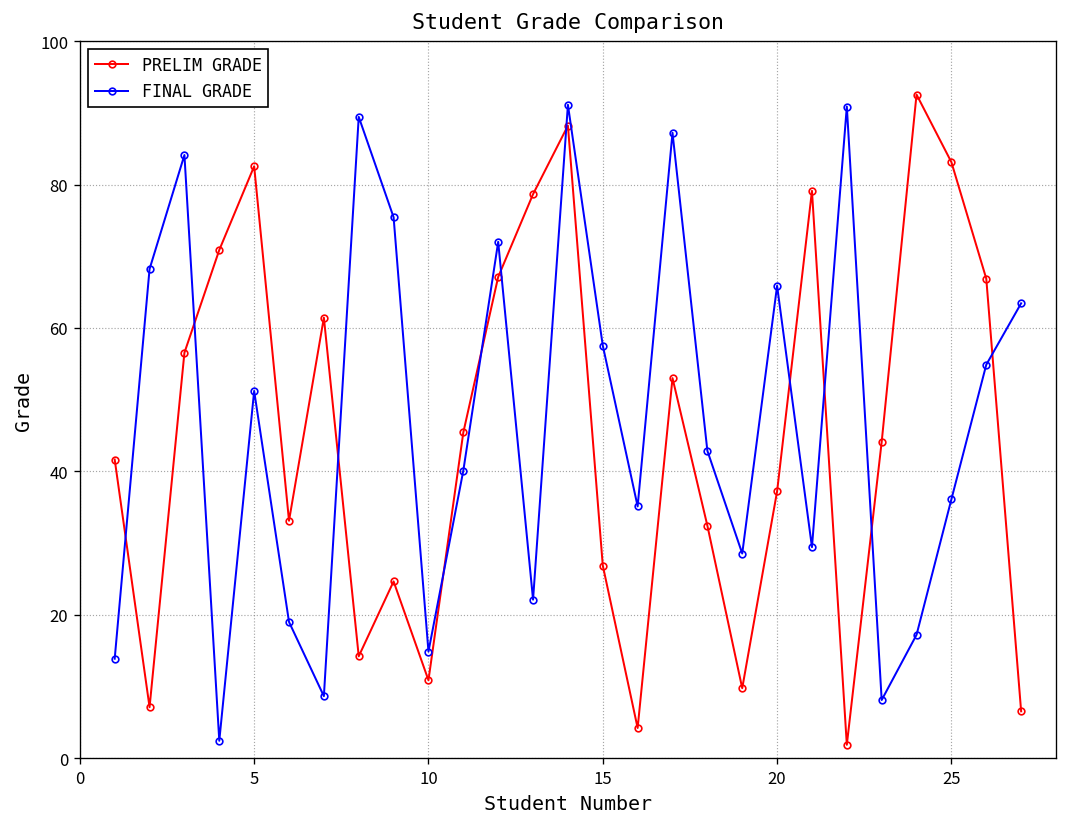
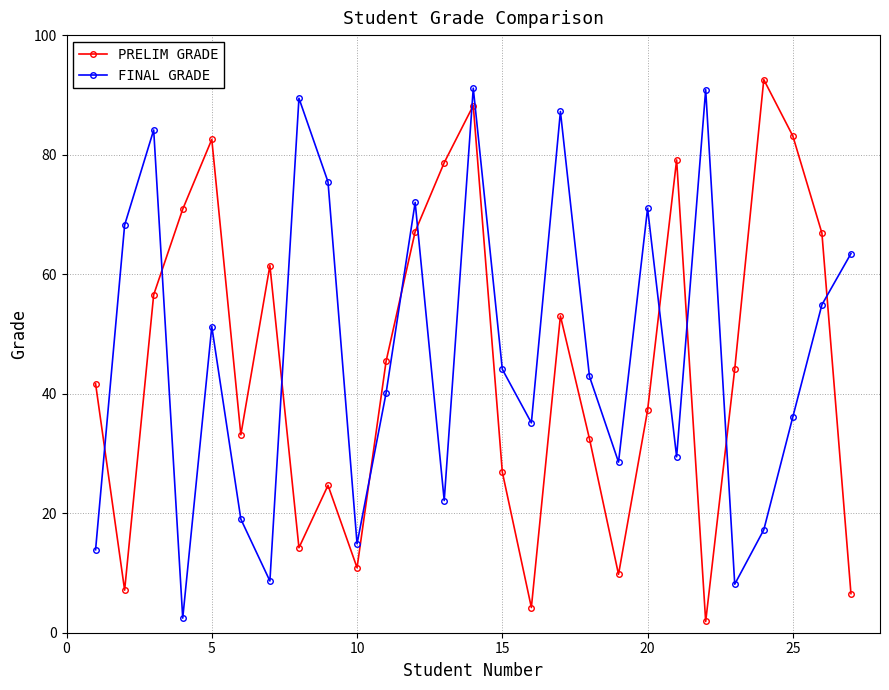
  {
    "PRELIM GRADE": {
      "5": 83,
      "10": 11,
      "15": 27,
      "20": 37,
      "25": 83
    },
    "FINAL GRADE": {
      "5": 51,
      "10": 15,
-     "15": 58,
-     "20": 66,
+     "15": 44,
+     "20": 71,
      "25": 36
    }
  }
